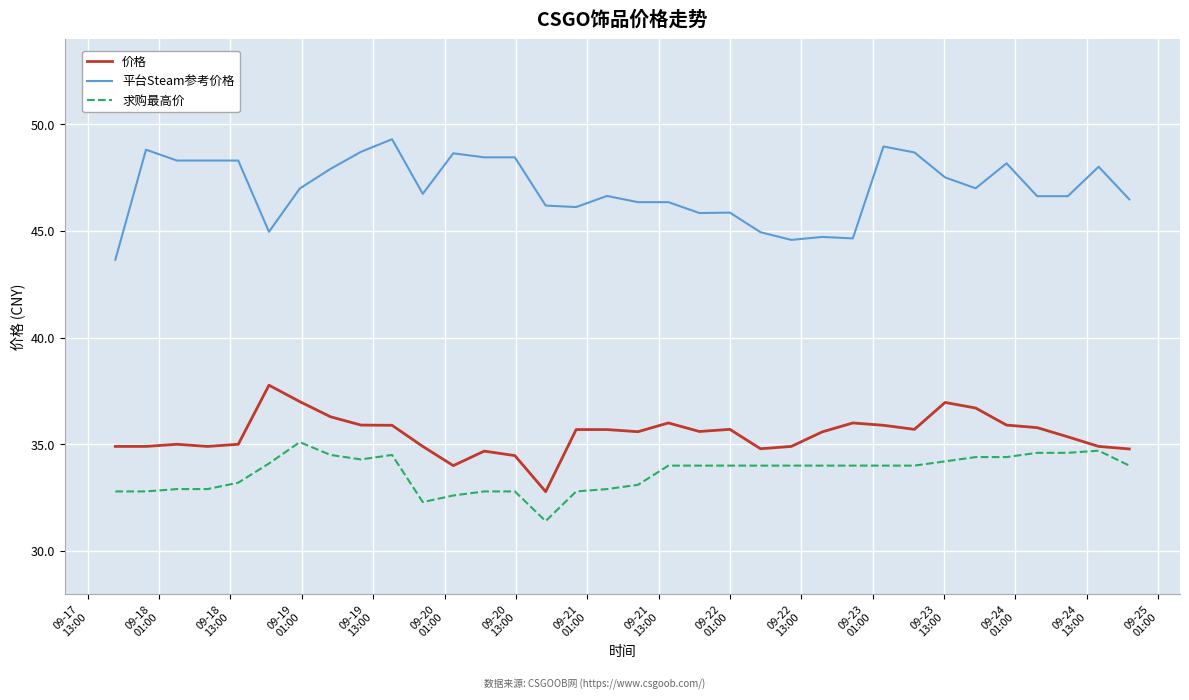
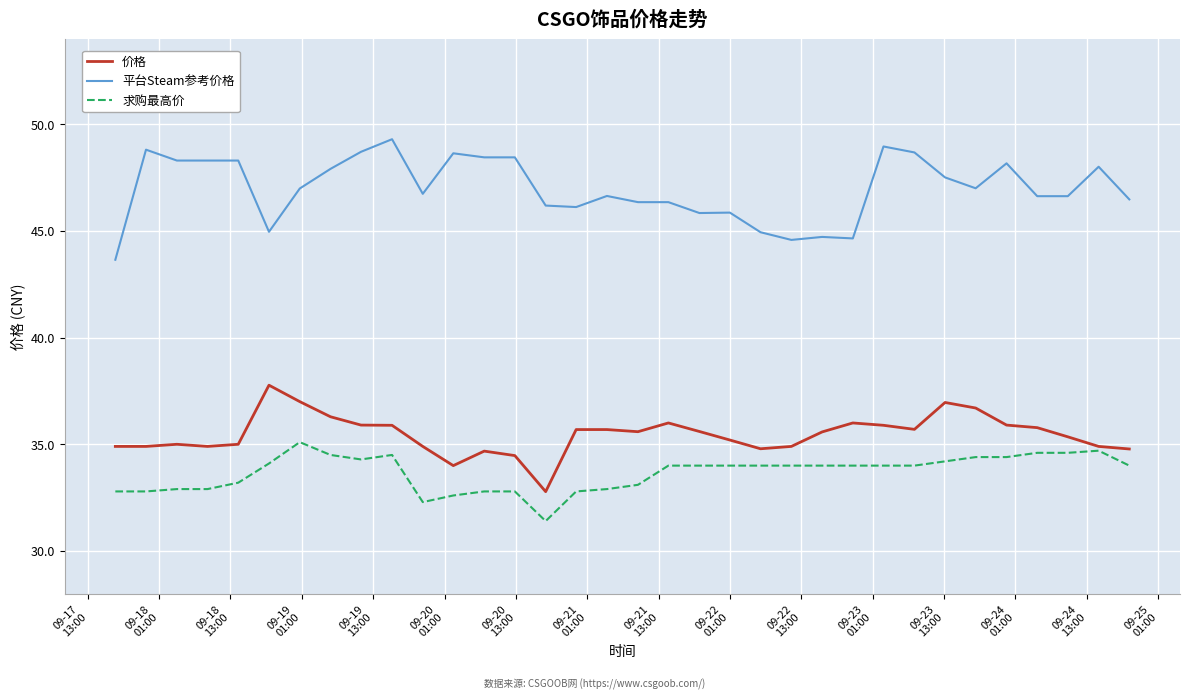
  {
    "价格": {
-     "09-22 01:00": 35.7
+     "09-22 01:00": 35.2
    },
    "平台Steam参考价格": {
      "09-22 01:00": 45.9
    },
    "求购最高价": {
      "09-22 01:00": 34.0
    }
  }
